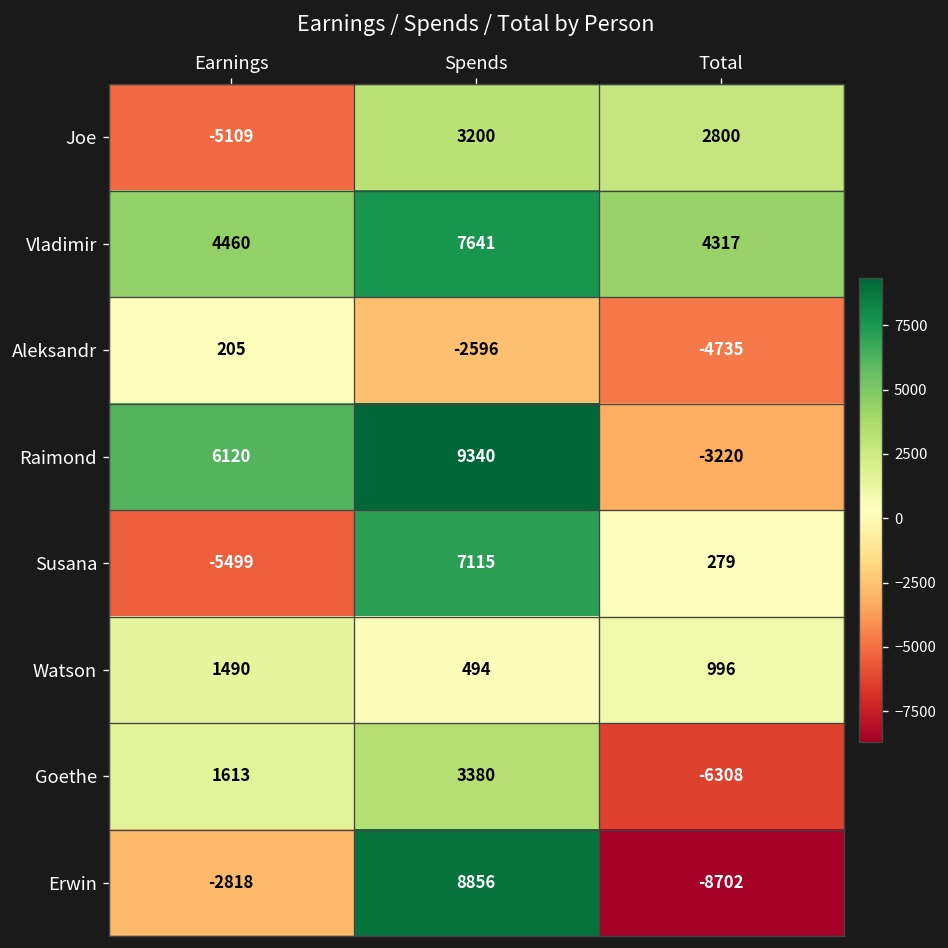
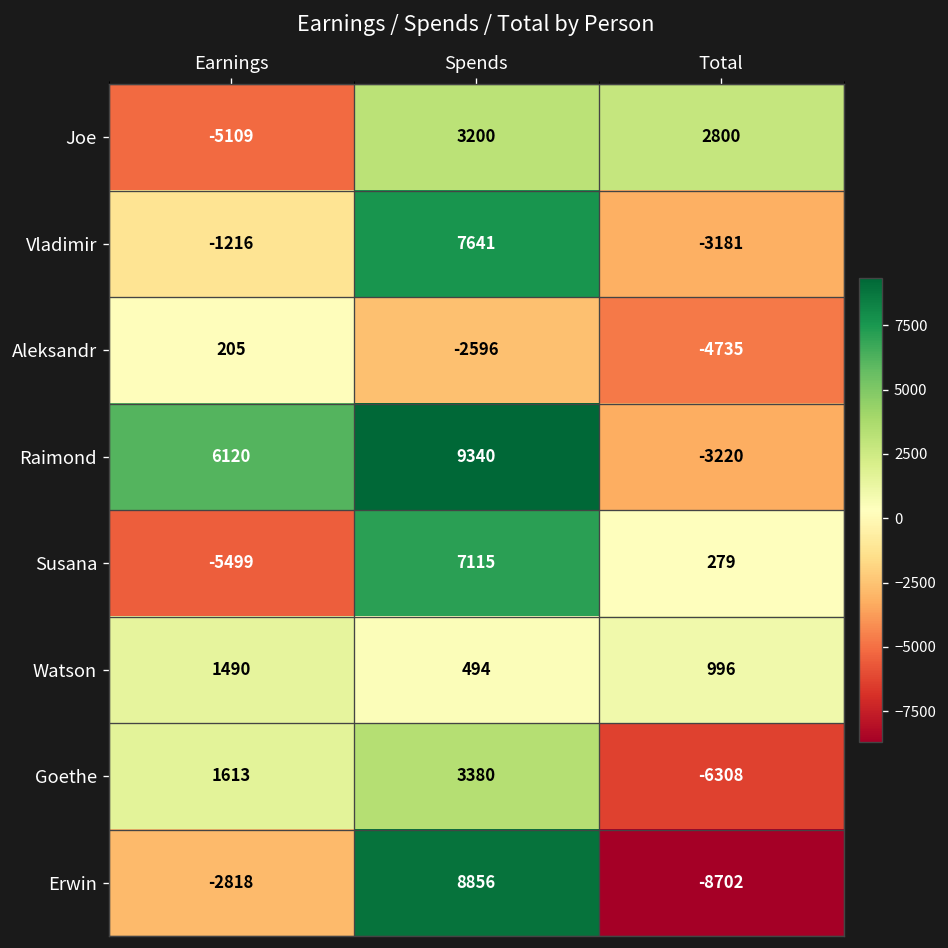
  {
    "Joe": {
      "Earnings": -5109,
      "Spends": 3200,
      "Total": 2800
    },
    "Vladimir": {
-     "Earnings": 4460,
+     "Earnings": -1216,
      "Spends": 7641,
-     "Total": 4317
+     "Total": -3181
    },
    "Aleksandr": {
      "Earnings": 205,
      "Spends": -2596,
      "Total": -4735
    },
    "Raimond": {
      "Earnings": 6120,
      "Spends": 9340,
      "Total": -3220
    },
    "Susana": {
      "Earnings": -5499,
      "Spends": 7115,
      "Total": 279
    },
    "Watson": {
      "Earnings": 1490,
      "Spends": 494,
      "Total": 996
    },
    "Goethe": {
      "Earnings": 1613,
      "Spends": 3380,
      "Total": -6308
    },
    "Erwin": {
      "Earnings": -2818,
      "Spends": 8856,
      "Total": -8702
    }
  }
